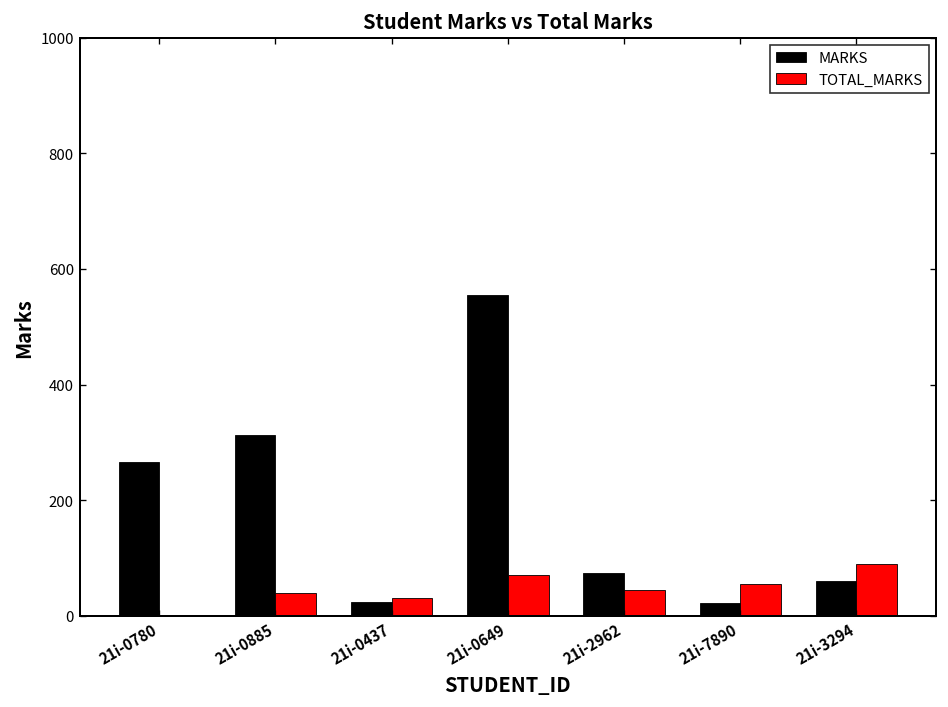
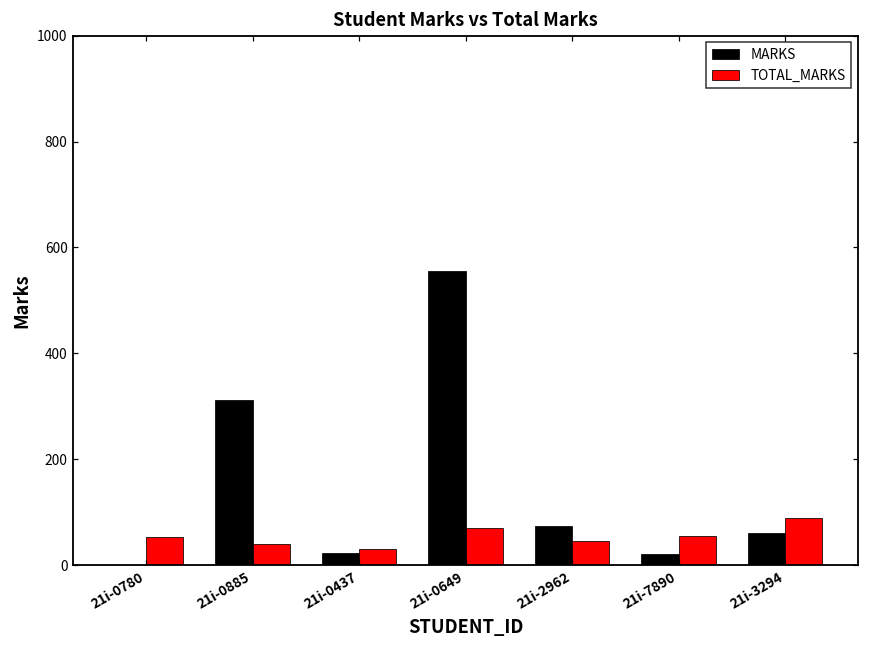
  {
    "MARKS": {
-     "21i-0780": 270,
+     "21i-0780": 0,
      "21i-0885": 310,
      "21i-0437": 20,
      "21i-0649": 560,
      "21i-2962": 70,
      "21i-7890": 20,
      "21i-3294": 60
    },
    "TOTAL_MARKS": {
-     "21i-0780": 0,
+     "21i-0780": 50,
      "21i-0885": 40,
      "21i-0437": 30,
      "21i-0649": 70,
      "21i-2962": 50,
      "21i-7890": 60,
      "21i-3294": 90
    }
  }
